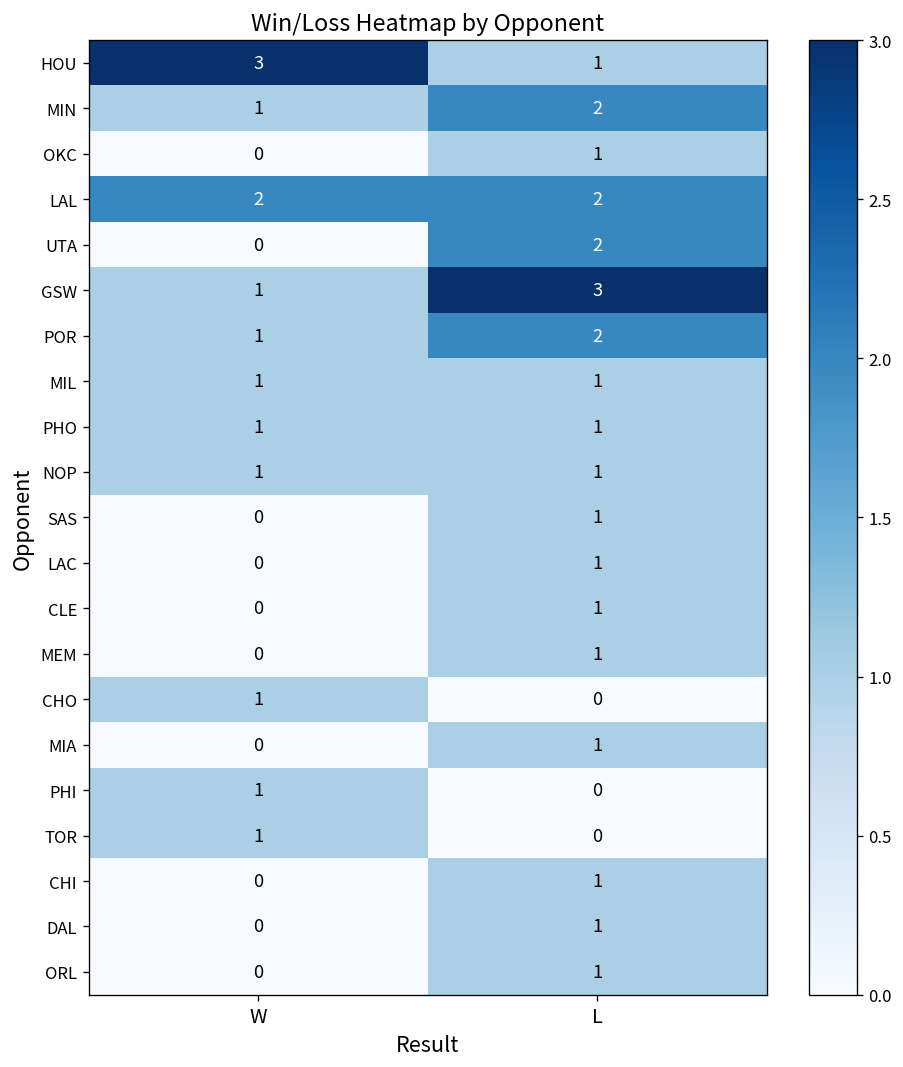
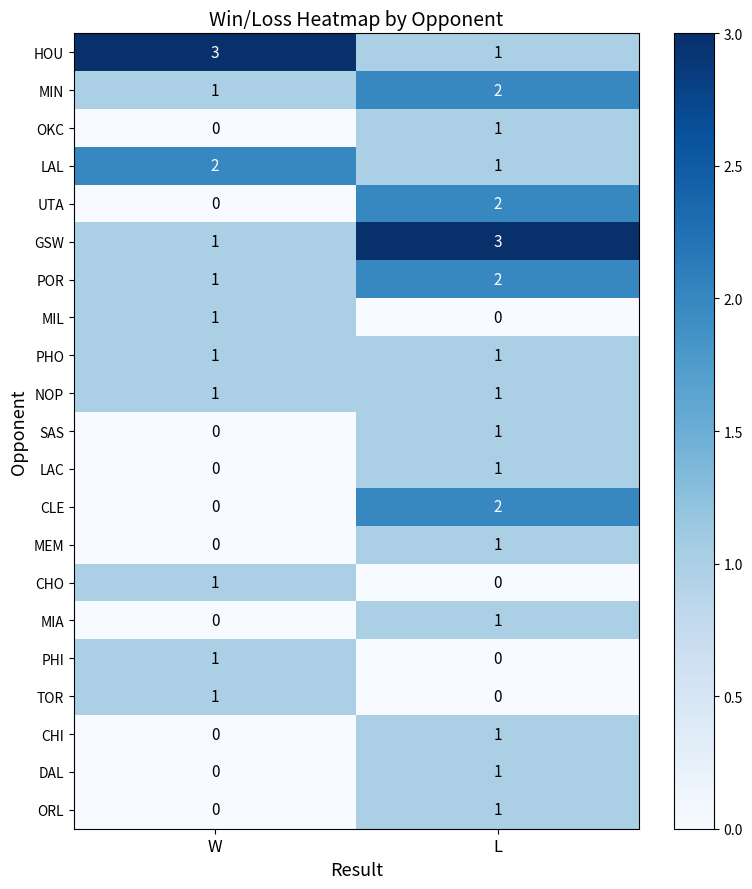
  {
    "HOU": {
      "W": 3,
      "L": 1
    },
    "MIN": {
      "W": 1,
      "L": 2
    },
    "OKC": {
      "W": 0,
      "L": 1
    },
    "LAL": {
      "W": 2,
-     "L": 2
+     "L": 1
    },
    "UTA": {
      "W": 0,
      "L": 2
    },
    "GSW": {
      "W": 1,
      "L": 3
    },
    "POR": {
      "W": 1,
      "L": 2
    },
    "MIL": {
      "W": 1,
-     "L": 1
+     "L": 0
    },
    "PHO": {
      "W": 1,
      "L": 1
    },
    "NOP": {
      "W": 1,
      "L": 1
    },
    "SAS": {
      "W": 0,
      "L": 1
    },
    "LAC": {
      "W": 0,
      "L": 1
    },
    "CLE": {
      "W": 0,
-     "L": 1
+     "L": 2
    },
    "MEM": {
      "W": 0,
      "L": 1
    },
    "CHO": {
      "W": 1,
      "L": 0
    },
    "MIA": {
      "W": 0,
      "L": 1
    },
    "PHI": {
      "W": 1,
      "L": 0
    },
    "TOR": {
      "W": 1,
      "L": 0
    },
    "CHI": {
      "W": 0,
      "L": 1
    },
    "DAL": {
      "W": 0,
      "L": 1
    },
    "ORL": {
      "W": 0,
      "L": 1
    }
  }
